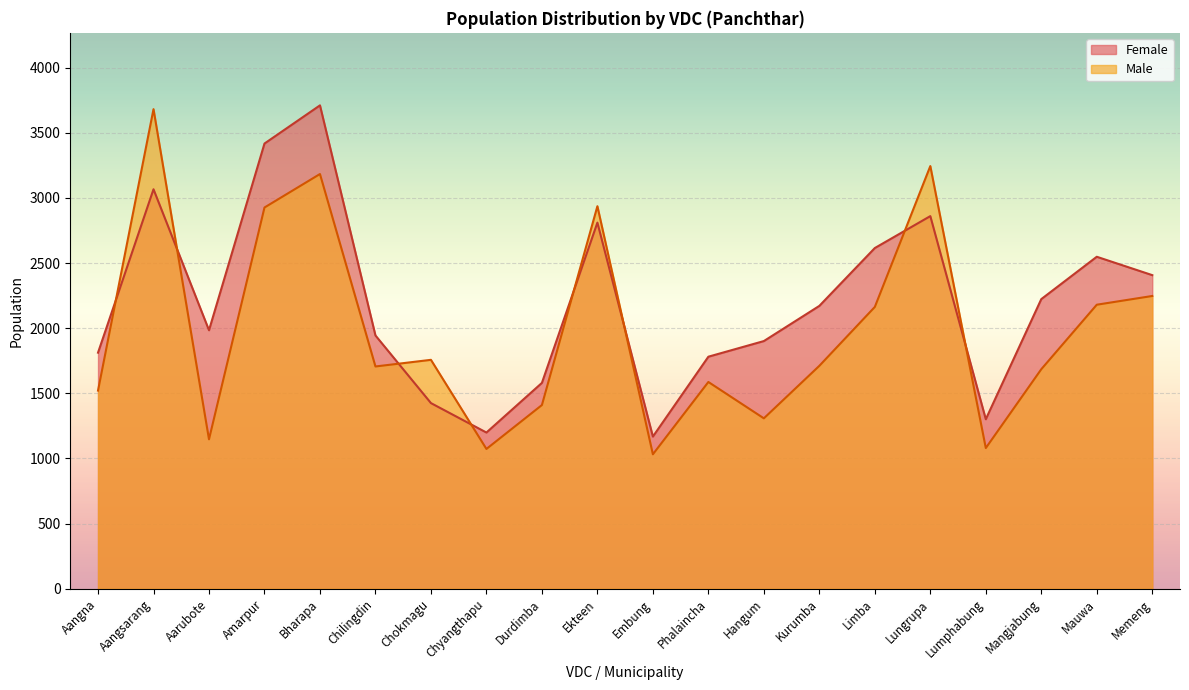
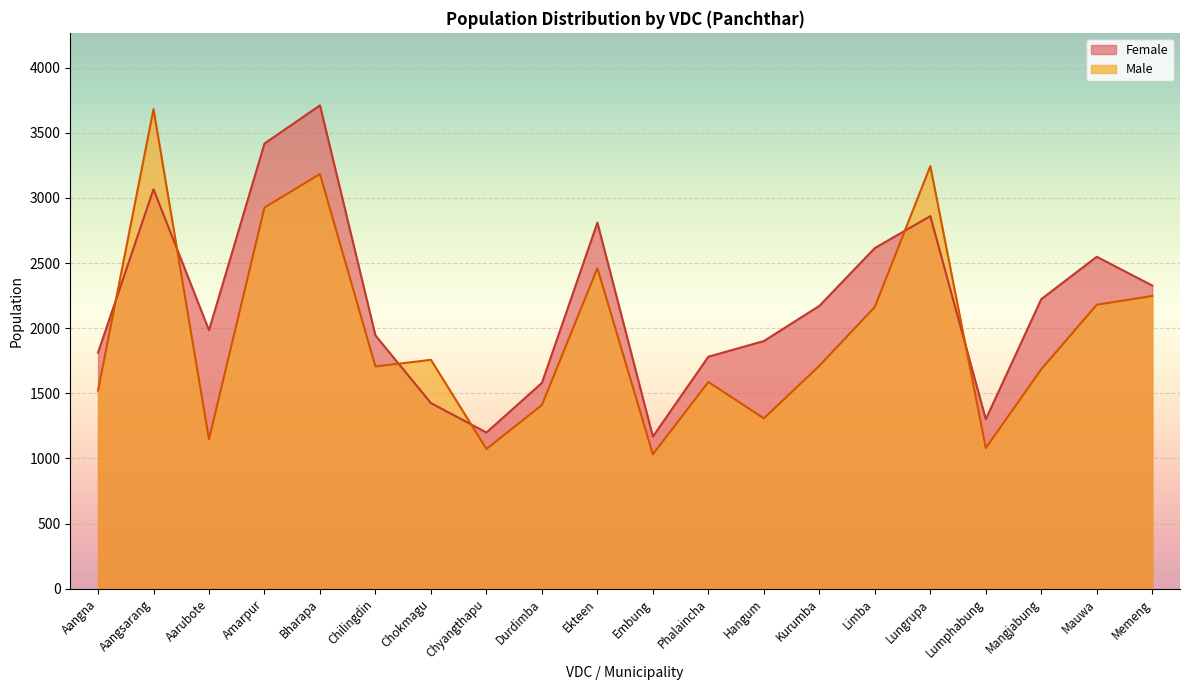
  {
    "Female": {
      "Aangna": 1810,
      "Aangsarang": 3070,
      "Aarubote": 1980,
      "Amarpur": 3420,
      "Bharapa": 3710,
      "Chilingdin": 1940,
      "Chokmagu": 1430,
      "Chyangthapu": 1200,
      "Durdimba": 1580,
      "Ekteen": 2810,
      "Embung": 1170,
      "Phalaincha": 1780,
      "Hangum": 1900,
      "Kurumba": 2170,
      "Limba": 2620,
      "Lungrupa": 2860,
      "Lumphabung": 1300,
      "Mangjabung": 2220,
      "Mauwa": 2550,
-     "Memeng": 2410
+     "Memeng": 2330
    },
    "Male": {
      "Aangna": 1520,
      "Aangsarang": 3680,
      "Aarubote": 1150,
      "Amarpur": 2930,
      "Bharapa": 3180,
      "Chilingdin": 1710,
      "Chokmagu": 1760,
      "Chyangthapu": 1070,
      "Durdimba": 1410,
-     "Ekteen": 2940,
+     "Ekteen": 2460,
      "Embung": 1030,
      "Phalaincha": 1590,
      "Hangum": 1310,
      "Kurumba": 1710,
      "Limba": 2160,
      "Lungrupa": 3240,
      "Lumphabung": 1080,
      "Mangjabung": 1690,
      "Mauwa": 2180,
      "Memeng": 2250
    }
  }
